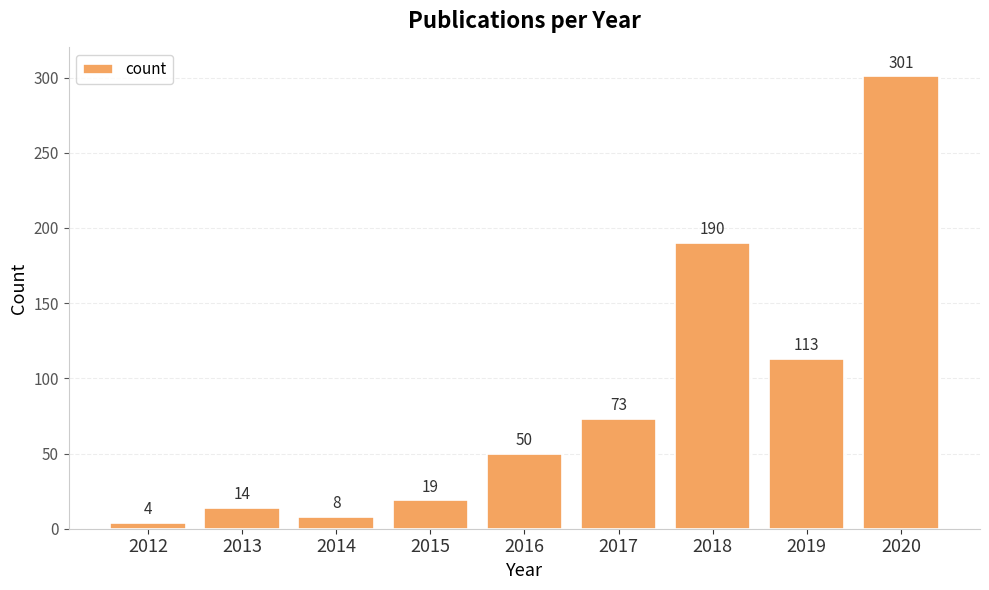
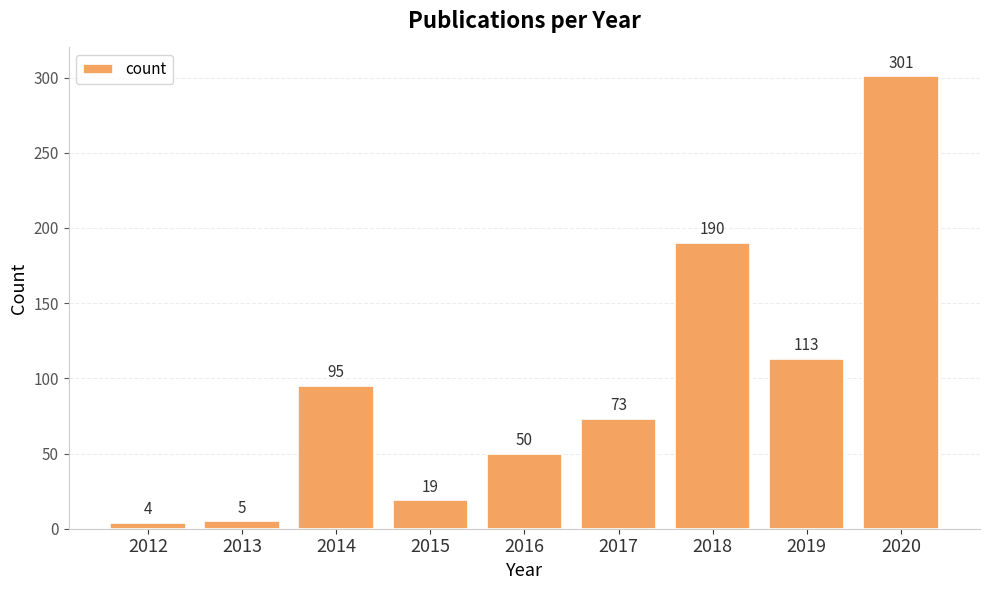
  {
    "2012": 4,
-   "2013": 14,
-   "2014": 8,
+   "2013": 5,
+   "2014": 95,
    "2015": 19,
    "2016": 50,
    "2017": 73,
    "2018": 190,
    "2019": 113,
    "2020": 301
  }
